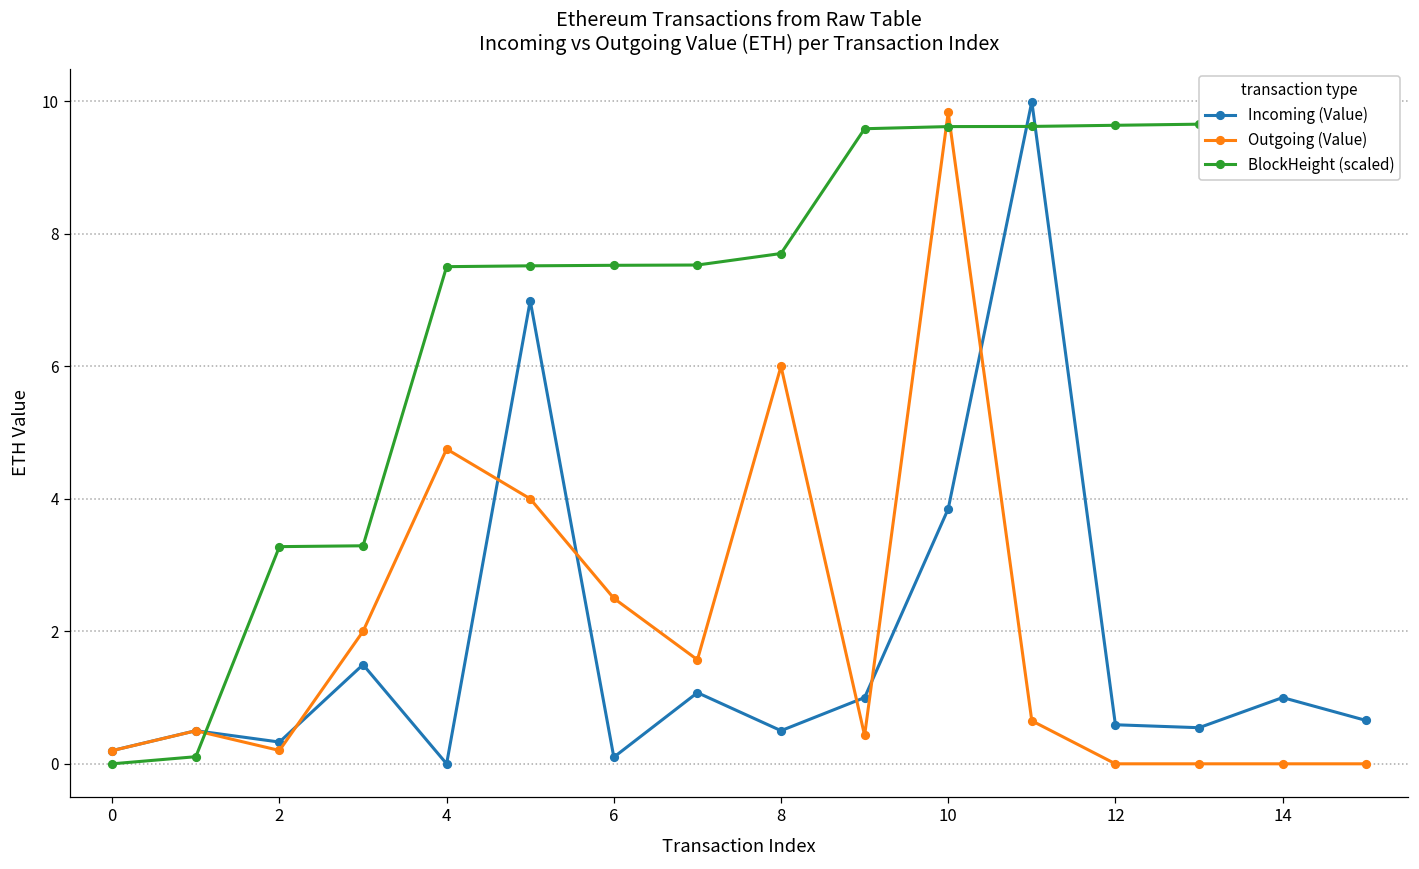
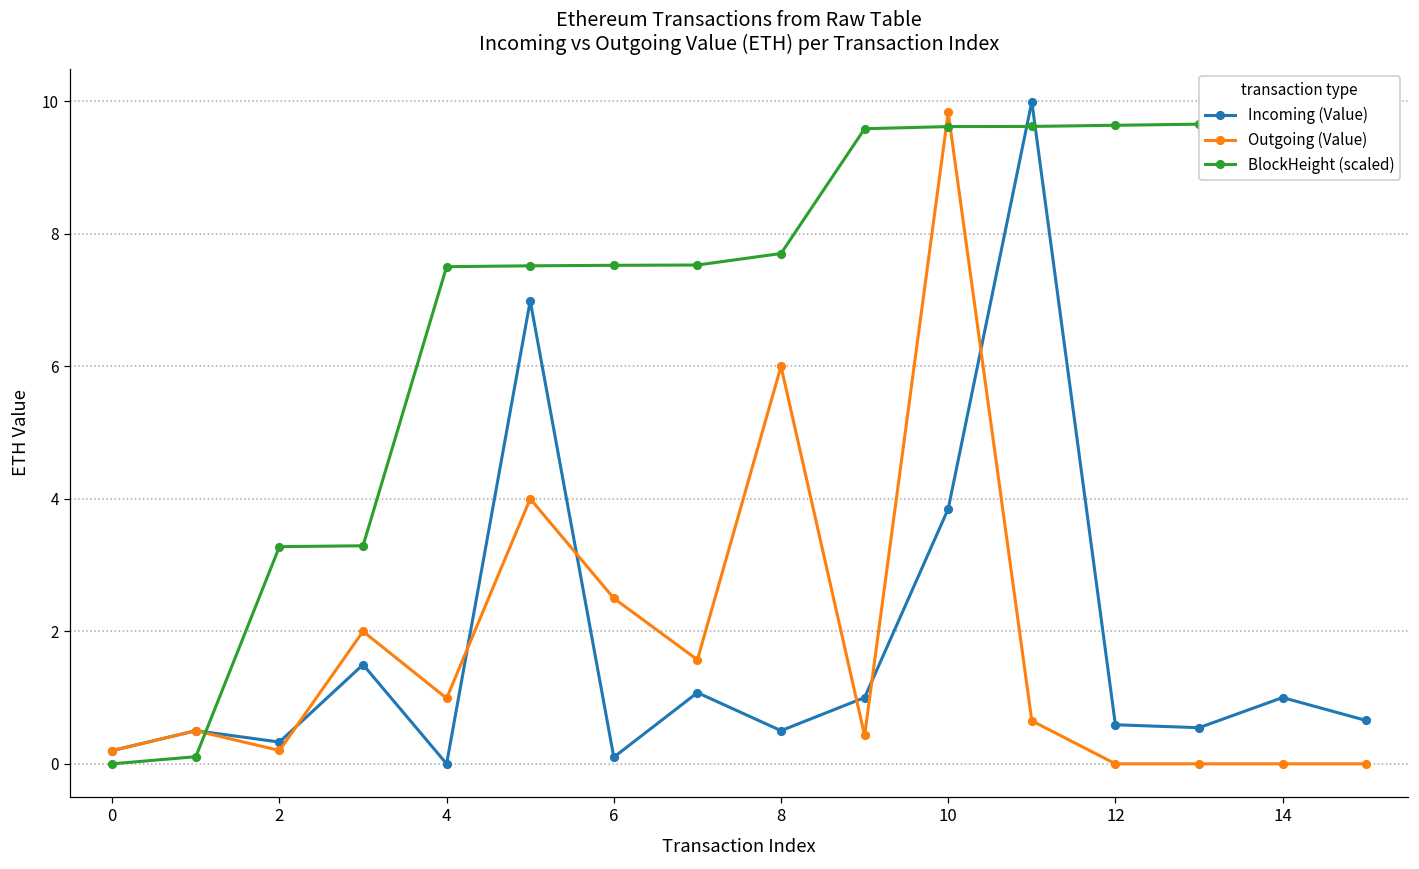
  {
    "Incoming (Value)": {
      "2": 0.3,
      "4": 0.0,
      "6": 0.1,
      "8": 0.5,
      "10": 3.8,
      "12": 0.6,
      "14": 1.0
    },
    "Outgoing (Value)": {
      "2": 0.2,
-     "4": 4.8,
+     "4": 1.0,
      "6": 2.5,
      "8": 6.0,
      "10": 9.8,
      "12": 0.0,
      "14": 0.0
    },
    "BlockHeight (scaled)": {
      "0": 0.0,
      "2": 3.3,
      "4": 7.5,
      "6": 7.5,
      "8": 7.7,
      "10": 9.6,
      "12": 9.6
    }
  }
